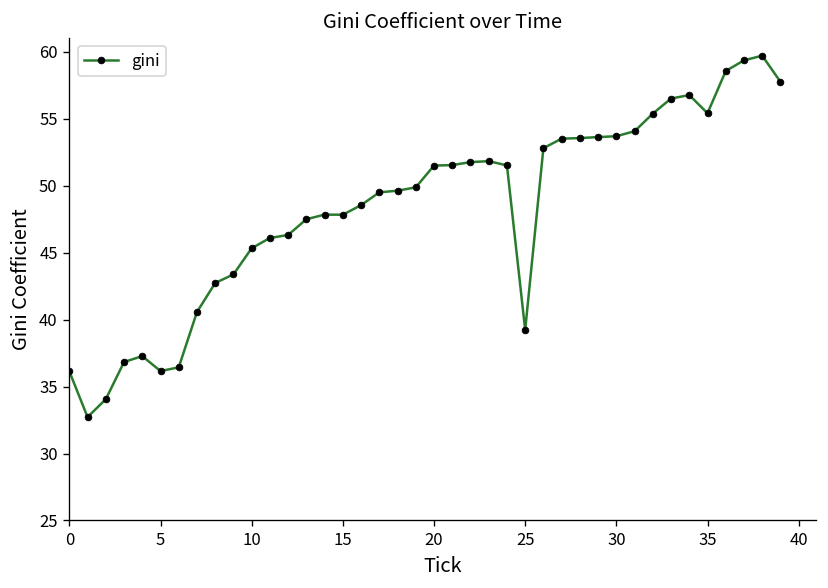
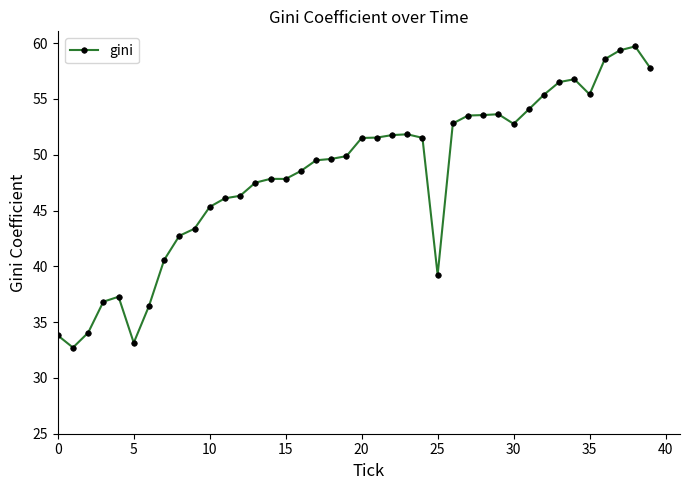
  {
-   "0": 36.1,
-   "5": 36.2,
+   "0": 33.8,
+   "5": 33.1,
    "10": 45.3,
    "15": 47.8,
    "20": 51.5,
    "25": 39.2,
-   "30": 53.7,
+   "30": 52.8,
    "35": 55.4
  }
